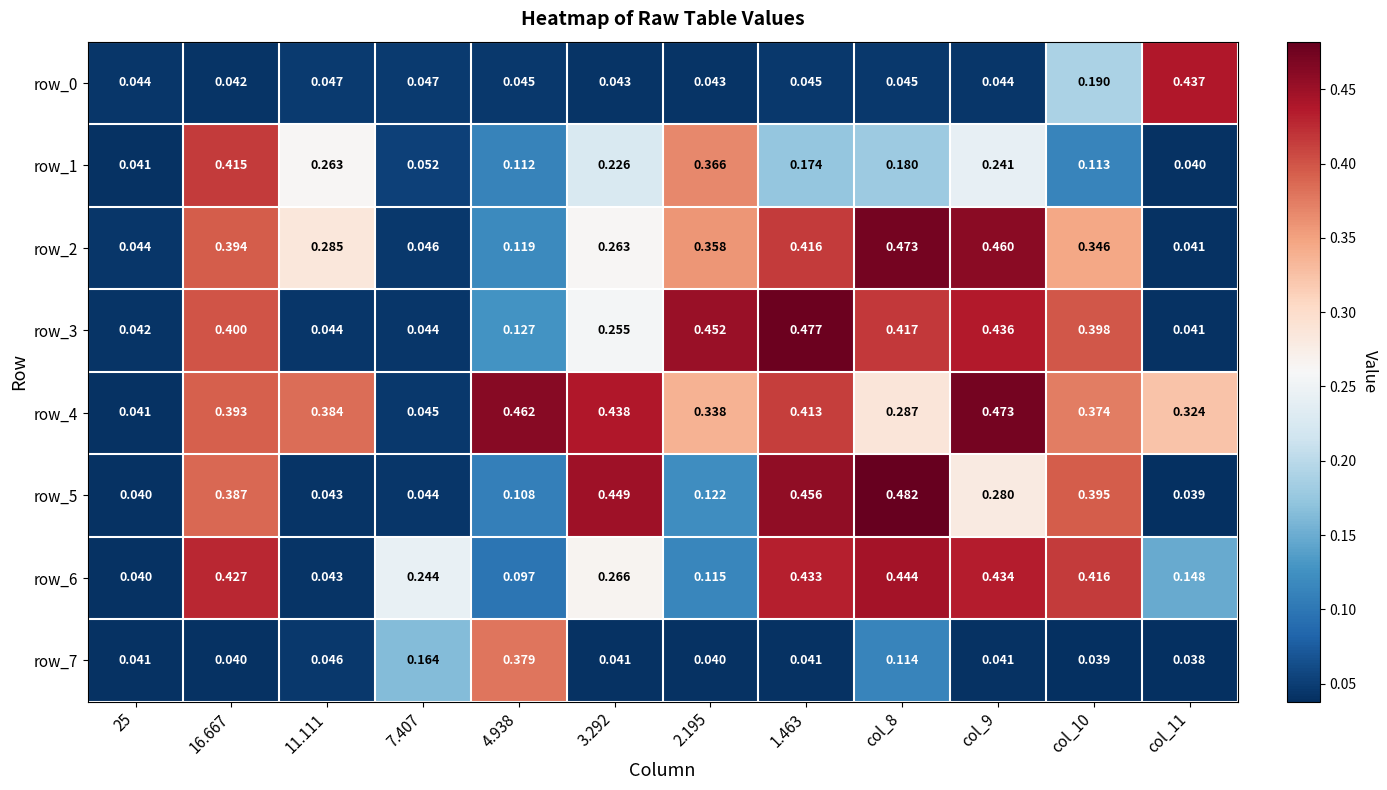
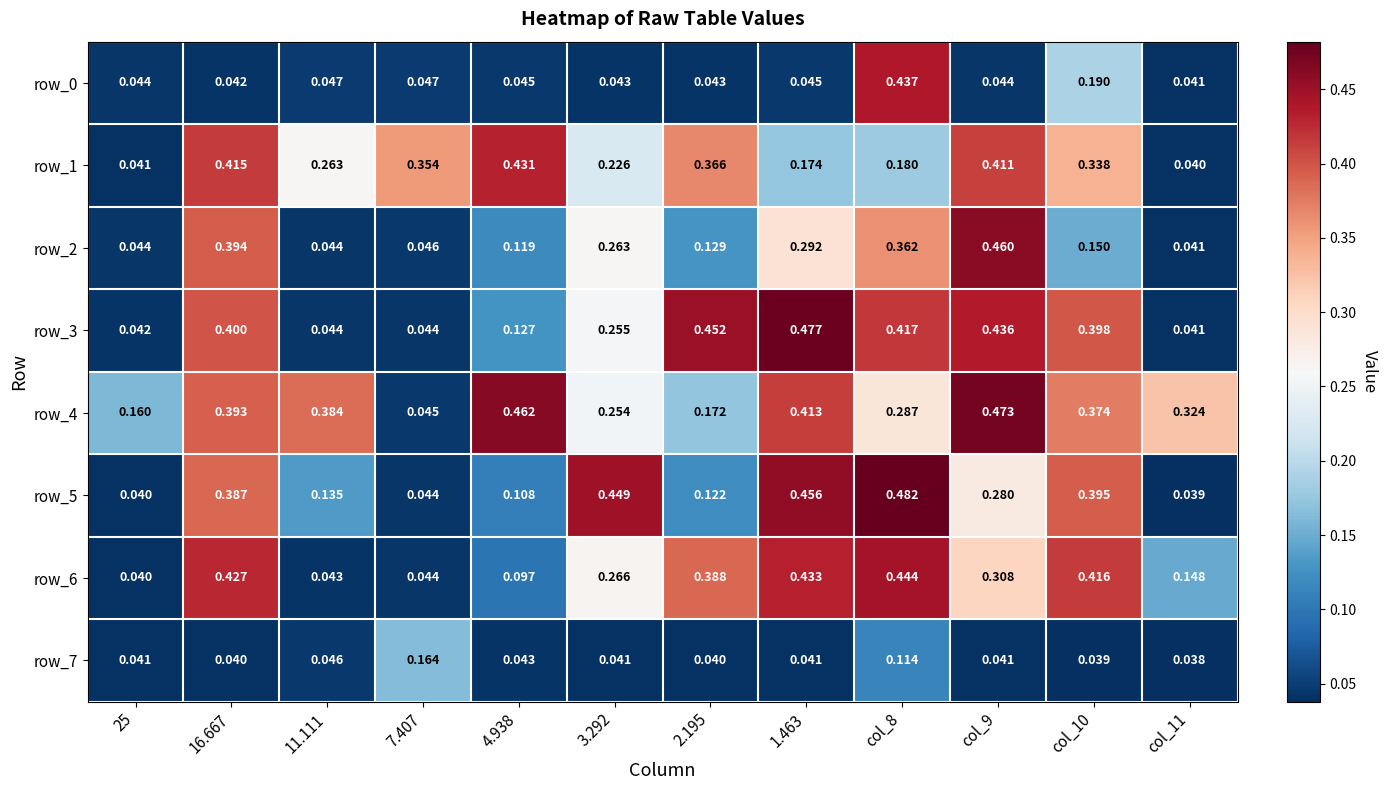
  {
    "row_0": {
      "25": 0.044,
      "16.667": 0.042,
      "11.111": 0.047,
      "7.407": 0.047,
      "4.938": 0.045,
      "3.292": 0.043,
      "2.195": 0.043,
      "1.463": 0.045,
-     "col_8": 0.045,
+     "col_8": 0.437,
      "col_9": 0.044,
      "col_10": 0.190,
-     "col_11": 0.437
+     "col_11": 0.041
    },
    "row_1": {
      "25": 0.041,
      "16.667": 0.415,
      "11.111": 0.263,
-     "7.407": 0.052,
-     "4.938": 0.112,
+     "7.407": 0.354,
+     "4.938": 0.431,
      "3.292": 0.226,
      "2.195": 0.366,
      "1.463": 0.174,
      "col_8": 0.180,
-     "col_9": 0.241,
-     "col_10": 0.113,
+     "col_9": 0.411,
+     "col_10": 0.338,
      "col_11": 0.040
    },
    "row_2": {
      "25": 0.044,
      "16.667": 0.394,
-     "11.111": 0.285,
+     "11.111": 0.044,
      "7.407": 0.046,
      "4.938": 0.119,
      "3.292": 0.263,
-     "2.195": 0.358,
-     "1.463": 0.416,
-     "col_8": 0.473,
+     "2.195": 0.129,
+     "1.463": 0.292,
+     "col_8": 0.362,
      "col_9": 0.460,
-     "col_10": 0.346,
+     "col_10": 0.150,
      "col_11": 0.041
    },
    "row_3": {
      "25": 0.042,
      "16.667": 0.400,
      "11.111": 0.044,
      "7.407": 0.044,
      "4.938": 0.127,
      "3.292": 0.255,
      "2.195": 0.452,
      "1.463": 0.477,
      "col_8": 0.417,
      "col_9": 0.436,
      "col_10": 0.398,
      "col_11": 0.041
    },
    "row_4": {
-     "25": 0.041,
+     "25": 0.160,
      "16.667": 0.393,
      "11.111": 0.384,
      "7.407": 0.045,
      "4.938": 0.462,
-     "3.292": 0.438,
-     "2.195": 0.338,
+     "3.292": 0.254,
+     "2.195": 0.172,
      "1.463": 0.413,
      "col_8": 0.287,
      "col_9": 0.473,
      "col_10": 0.374,
      "col_11": 0.324
    },
    "row_5": {
      "25": 0.040,
      "16.667": 0.387,
-     "11.111": 0.043,
+     "11.111": 0.135,
      "7.407": 0.044,
      "4.938": 0.108,
      "3.292": 0.449,
      "2.195": 0.122,
      "1.463": 0.456,
      "col_8": 0.482,
      "col_9": 0.280,
      "col_10": 0.395,
      "col_11": 0.039
    },
    "row_6": {
      "25": 0.040,
      "16.667": 0.427,
      "11.111": 0.043,
-     "7.407": 0.244,
+     "7.407": 0.044,
      "4.938": 0.097,
      "3.292": 0.266,
-     "2.195": 0.115,
+     "2.195": 0.388,
      "1.463": 0.433,
      "col_8": 0.444,
-     "col_9": 0.434,
+     "col_9": 0.308,
      "col_10": 0.416,
      "col_11": 0.148
    },
    "row_7": {
      "25": 0.041,
      "16.667": 0.040,
      "11.111": 0.046,
      "7.407": 0.164,
-     "4.938": 0.379,
+     "4.938": 0.043,
      "3.292": 0.041,
      "2.195": 0.040,
      "1.463": 0.041,
      "col_8": 0.114,
      "col_9": 0.041,
      "col_10": 0.039,
      "col_11": 0.038
    }
  }
